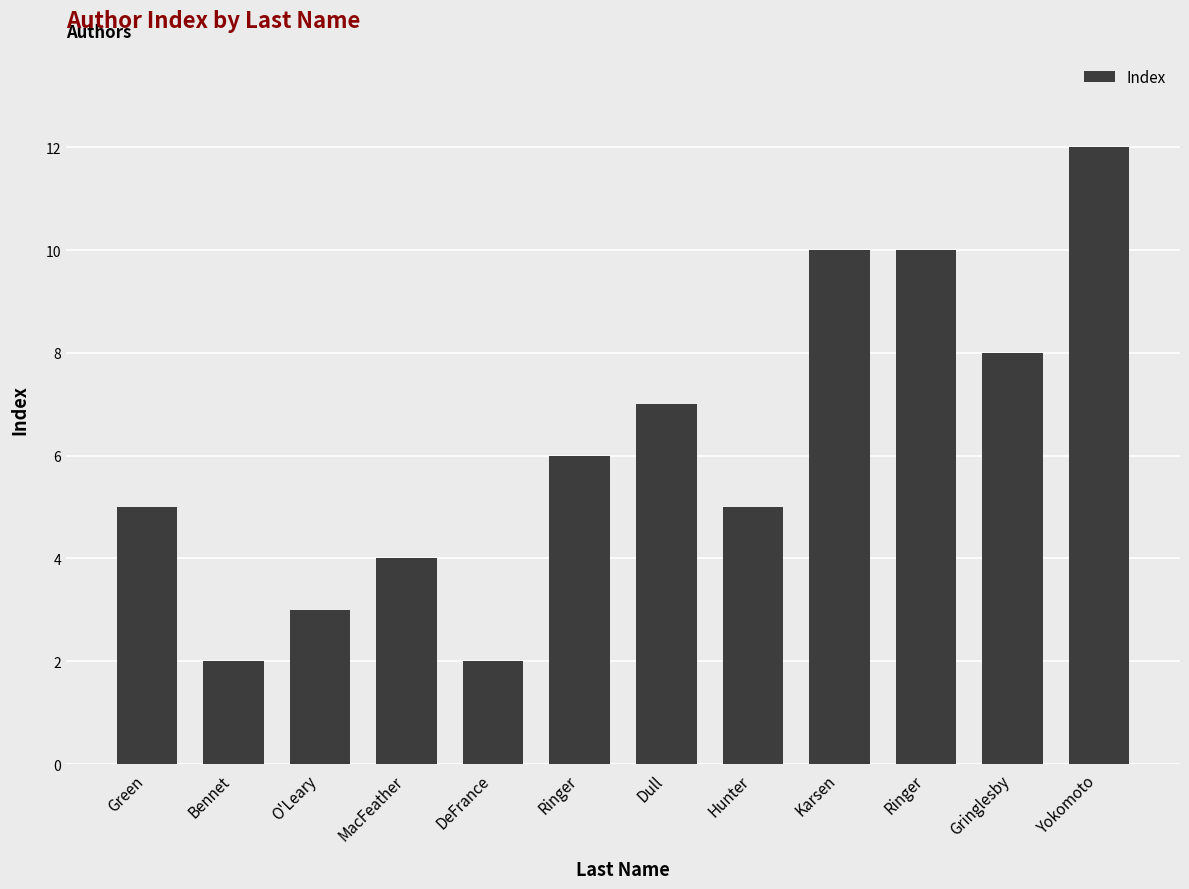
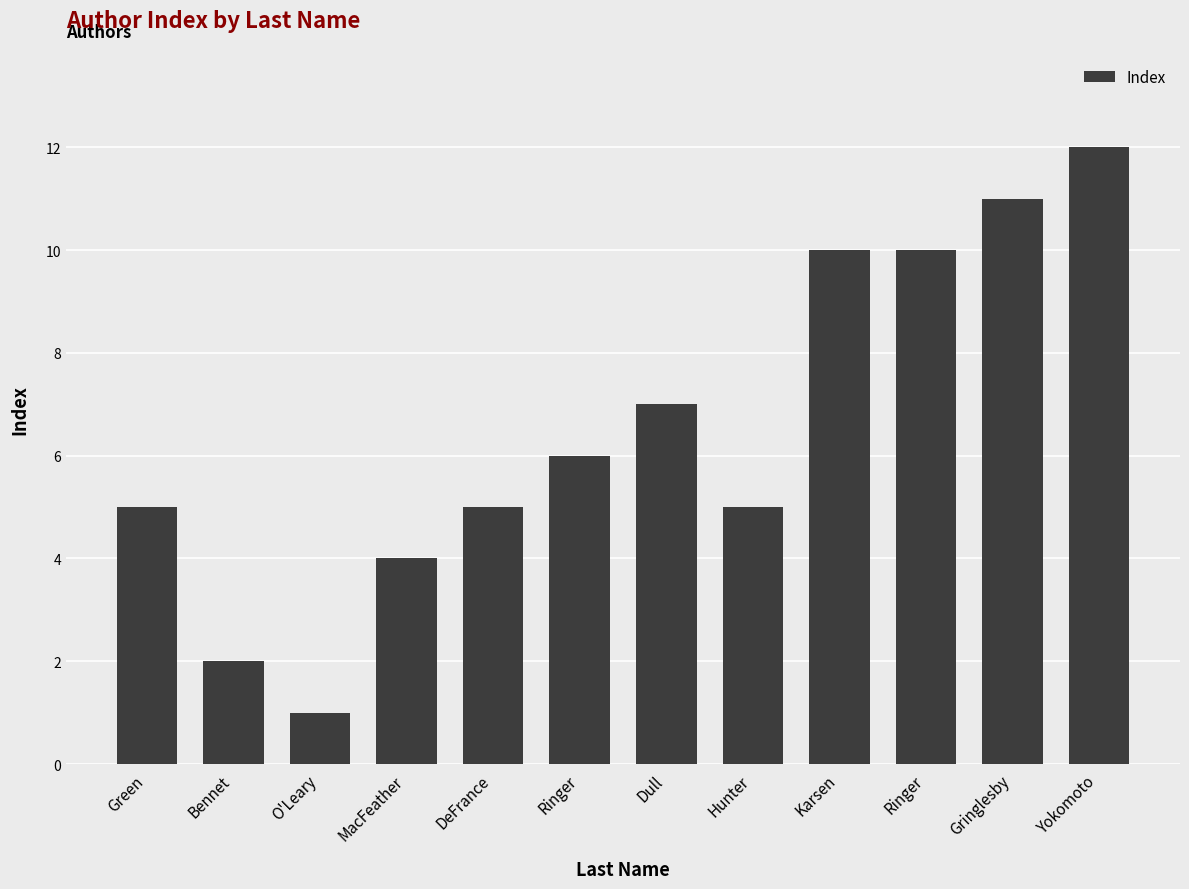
  {
    "Green": 5,
    "Bennet": 2,
-   "O'Leary": 3,
+   "O'Leary": 1,
    "MacFeather": 4,
-   "DeFrance": 2,
+   "DeFrance": 5,
    "Dull": 7,
    "Hunter": 5,
    "Karsen": 10,
-   "Gringlesby": 8,
+   "Gringlesby": 11,
    "Yokomoto": 12
  }
